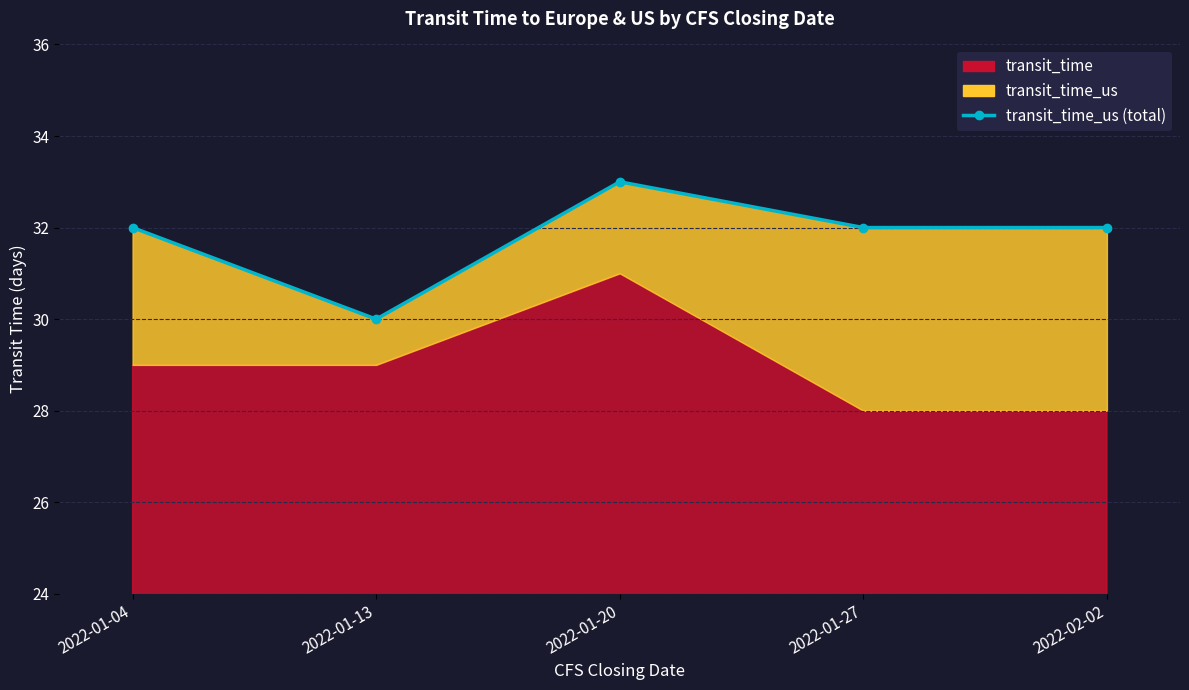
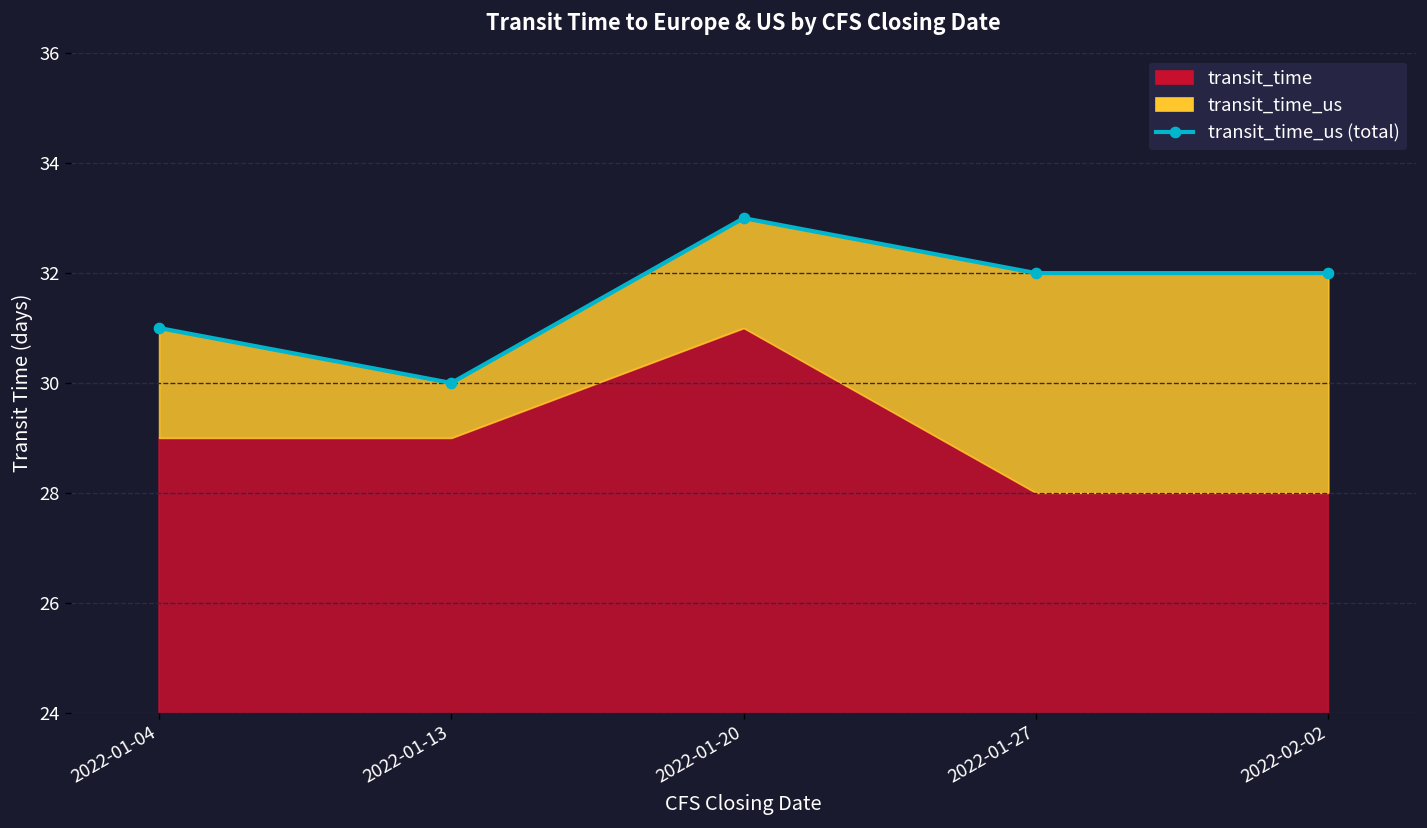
  {
    "transit_time_us": {
-     "2022-01-04": 32,
+     "2022-01-04": 31,
      "2022-01-13": 30,
      "2022-01-20": 33,
      "2022-01-27": 32,
      "2022-02-02": 32
    },
    "transit_time": {
      "2022-01-04": 29,
      "2022-01-13": 29,
      "2022-01-20": 31,
      "2022-01-27": 28,
      "2022-02-02": 28
    }
  }
